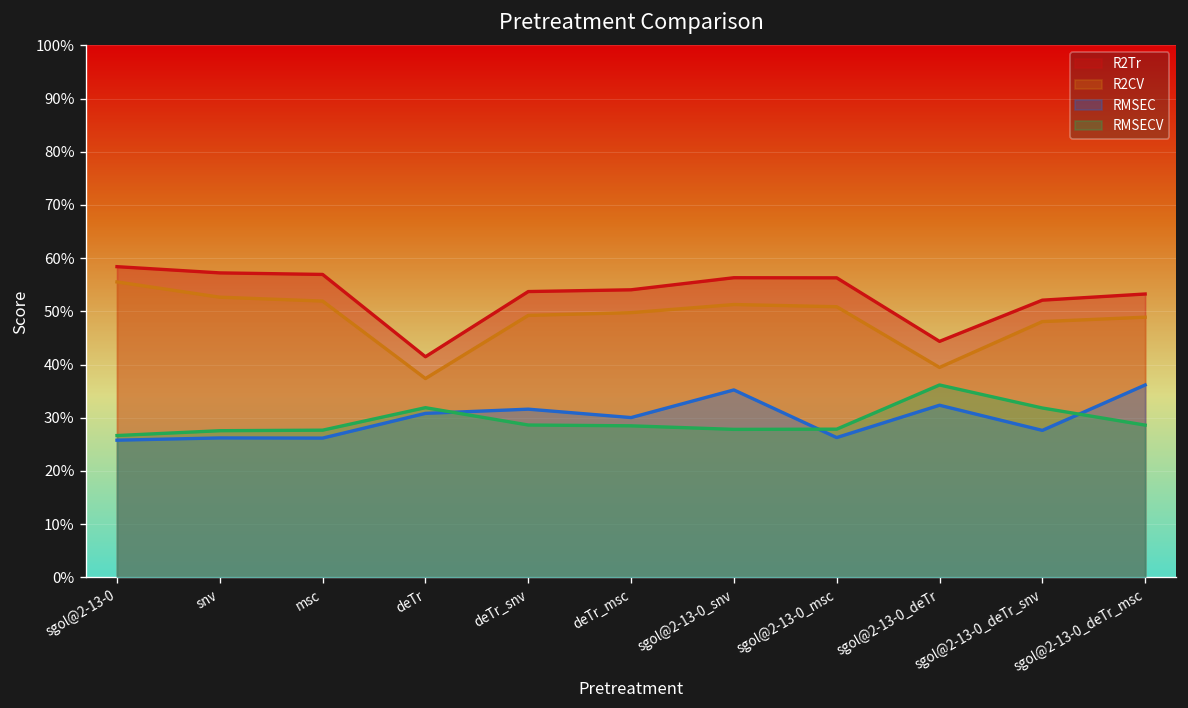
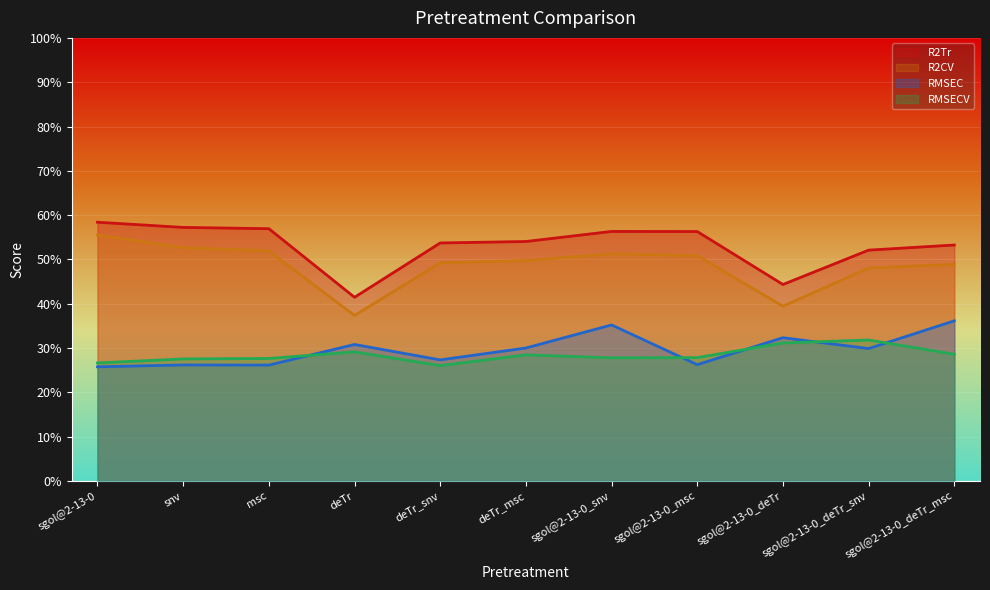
  {
    "RMSEC": {
      "sgol@2-13-0": "26%",
      "snv": "26%",
      "msc": "26%",
      "deTr": "31%",
-     "deTr_snv": "32%",
+     "deTr_snv": "27%",
      "deTr_msc": "30%",
      "sgol@2-13-0_snv": "35%",
      "sgol@2-13-0_msc": "26%",
      "sgol@2-13-0_deTr": "32%",
-     "sgol@2-13-0_deTr_snv": "28%",
+     "sgol@2-13-0_deTr_snv": "30%",
      "sgol@2-13-0_deTr_msc": "36%"
    },
    "RMSECV": {
      "sgol@2-13-0": "27%",
      "snv": "28%",
      "msc": "28%",
-     "deTr": "32%",
-     "deTr_snv": "29%",
+     "deTr": "29%",
+     "deTr_snv": "26%",
      "deTr_msc": "28%",
      "sgol@2-13-0_snv": "28%",
      "sgol@2-13-0_msc": "28%",
-     "sgol@2-13-0_deTr": "36%",
+     "sgol@2-13-0_deTr": "31%",
      "sgol@2-13-0_deTr_snv": "32%",
      "sgol@2-13-0_deTr_msc": "29%"
    }
  }
